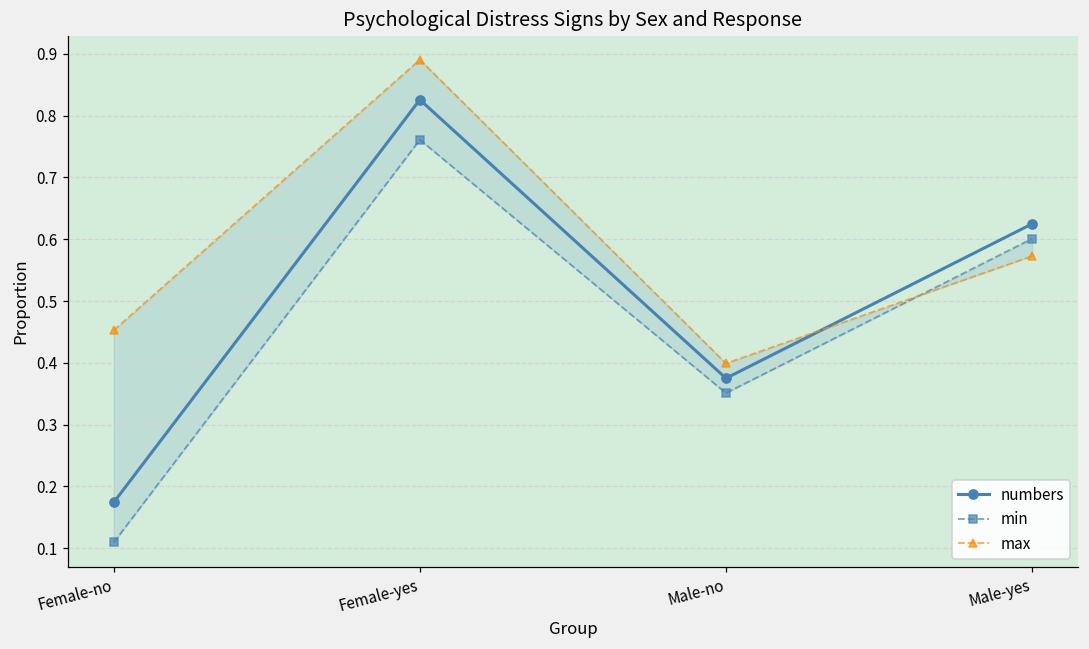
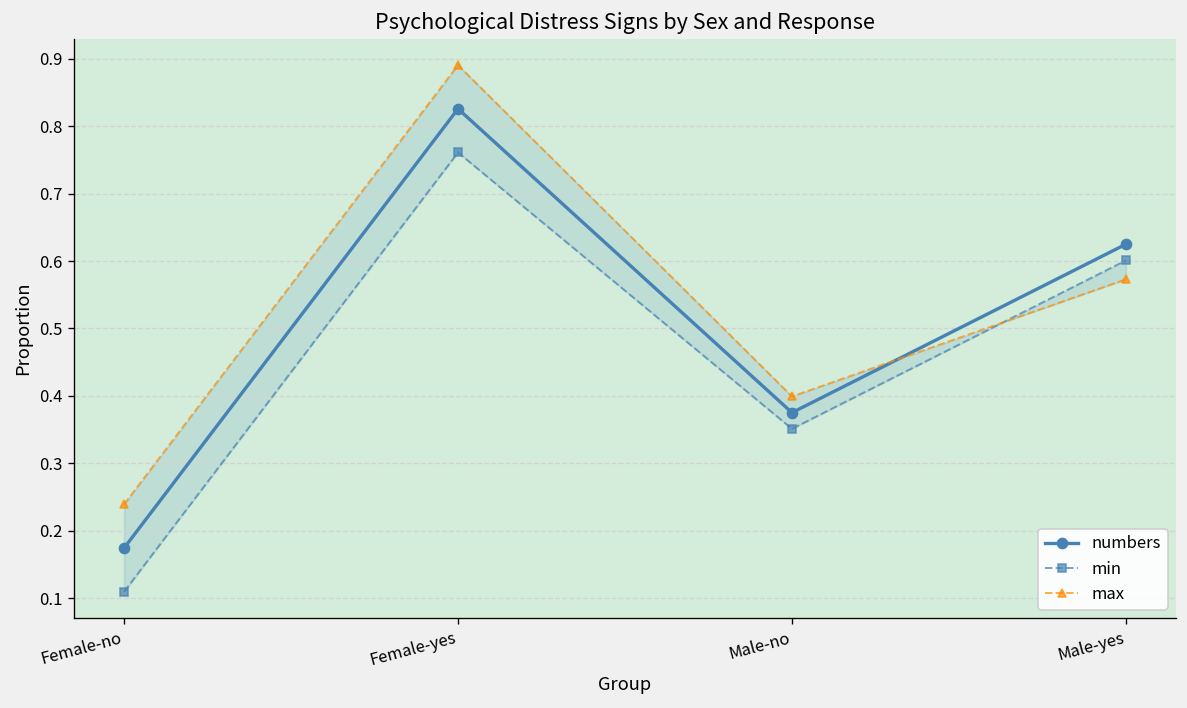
  {
    "max": {
-     "Female-no": 0.45,
+     "Female-no": 0.24,
      "Male-yes": 0.57
    }
  }
